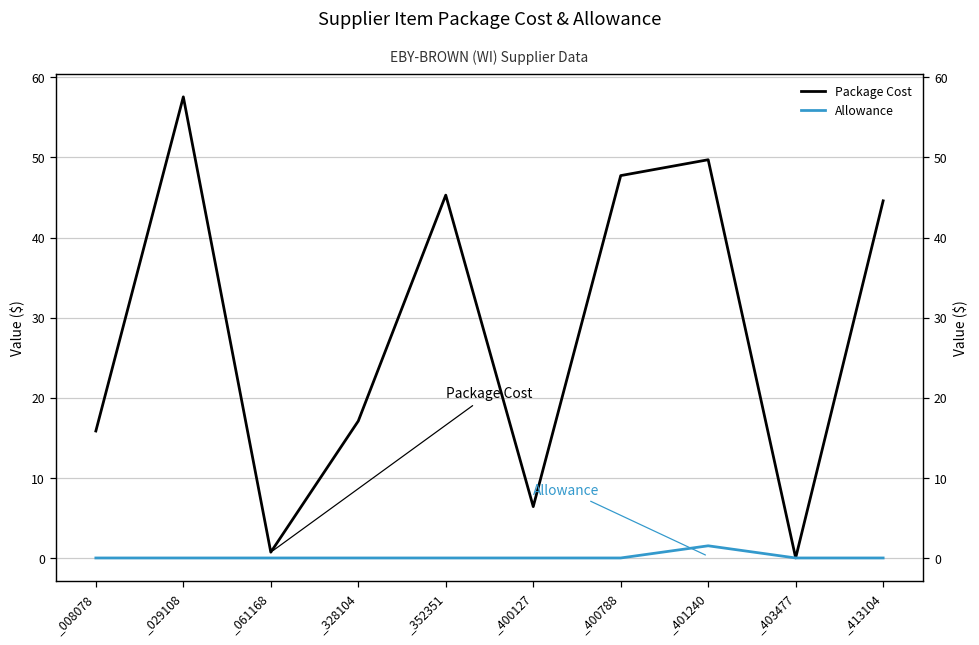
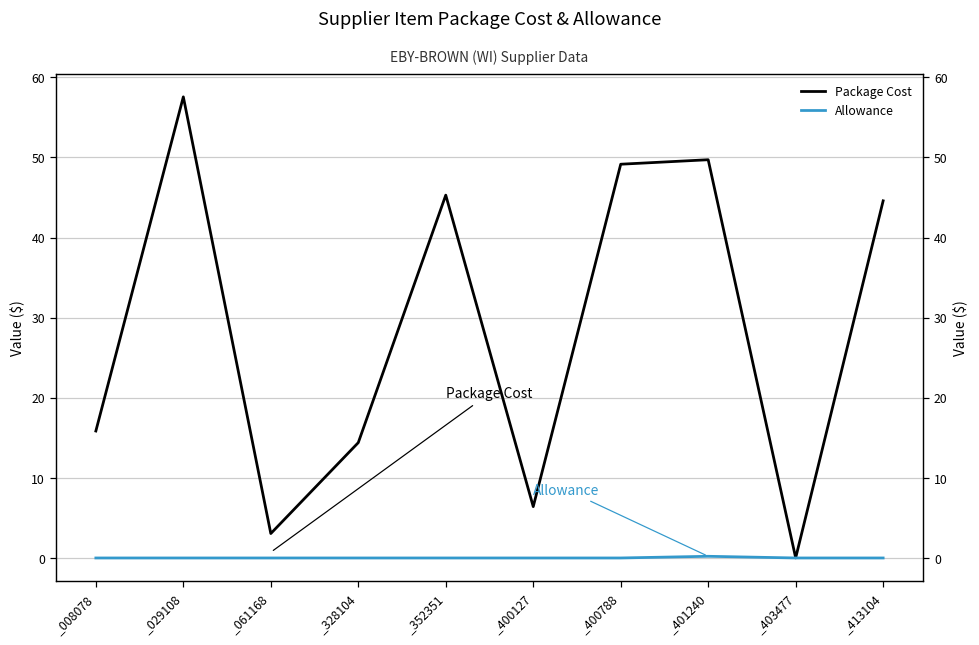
  {
    "Package Cost": {
      "_008078": 16,
      "_029108": 58,
-     "_061168": 1,
-     "_328104": 17,
+     "_061168": 3,
+     "_328104": 14,
      "_352351": 45,
      "_400127": 6,
-     "_400788": 48,
+     "_400788": 49,
      "_401240": 50,
      "_413104": 45
    },
    "Allowance": {
      "_008078": 0,
      "_029108": 0,
      "_061168": 0,
      "_328104": 0,
      "_352351": 0,
      "_400127": 0,
      "_400788": 0,
-     "_401240": 2,
+     "_401240": 0,
      "_413104": 0
    }
  }
